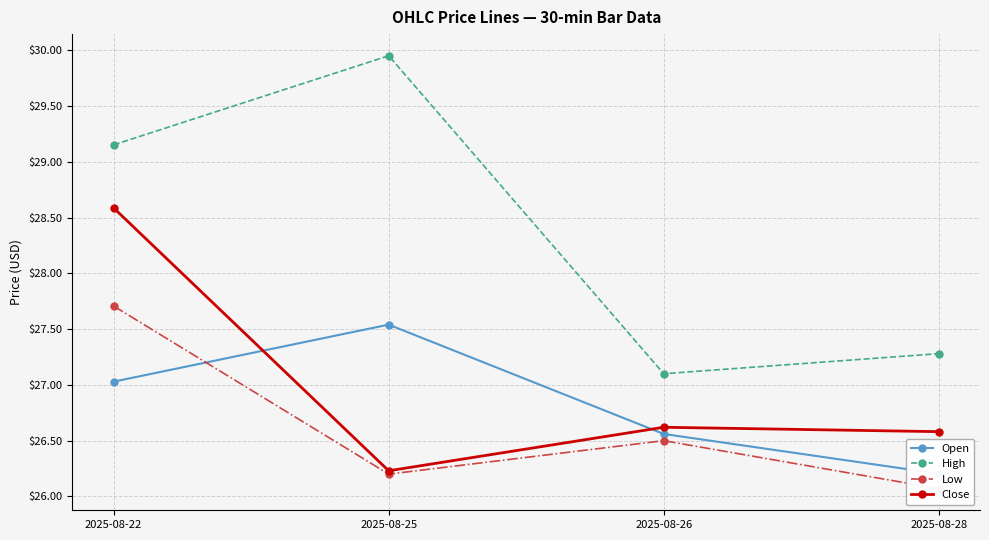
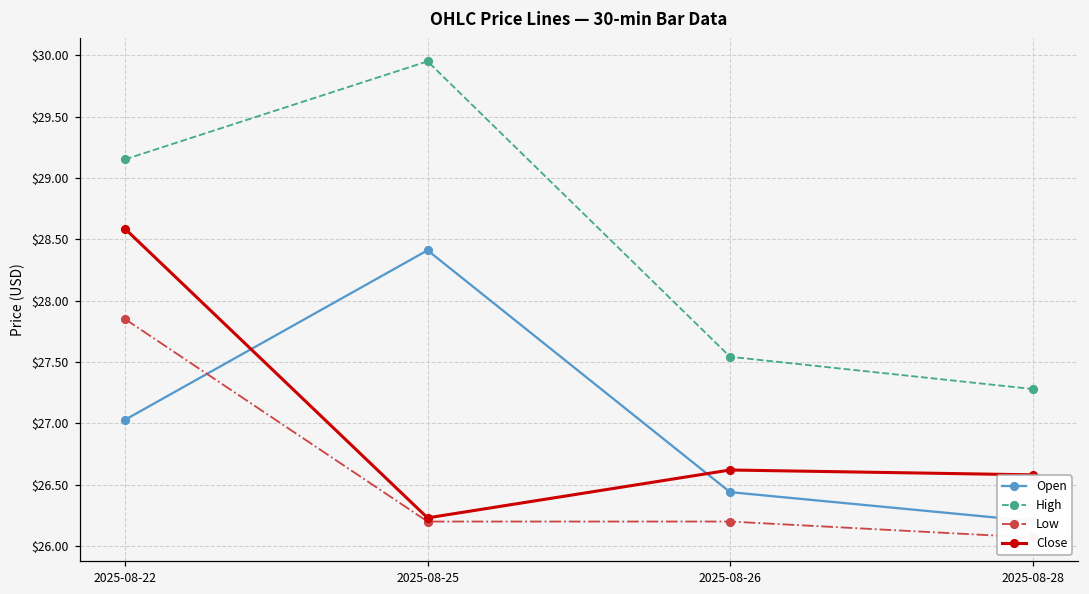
  {
    "Open": {
      "2025-08-22": "$27.03",
-     "2025-08-25": "$27.54",
-     "2025-08-26": "$26.56"
+     "2025-08-25": "$28.41",
+     "2025-08-26": "$26.44"
    },
    "High": {
      "2025-08-22": "$29.15",
      "2025-08-25": "$29.95",
-     "2025-08-26": "$27.10",
+     "2025-08-26": "$27.54",
      "2025-08-28": "$27.28"
    },
    "Low": {
-     "2025-08-22": "$27.71",
+     "2025-08-22": "$27.85",
      "2025-08-25": "$26.20",
-     "2025-08-26": "$26.5"
+     "2025-08-26": "$26.2"
    },
    "Close": {
      "2025-08-22": "$28.59",
      "2025-08-25": "$26.23",
      "2025-08-26": "$26.62",
      "2025-08-28": "$26.58"
    }
  }
